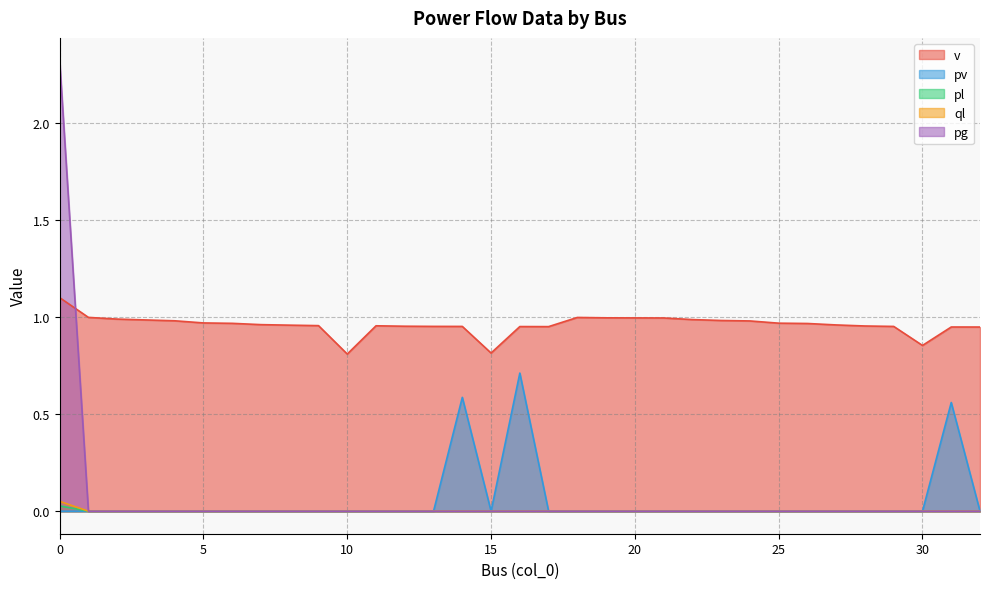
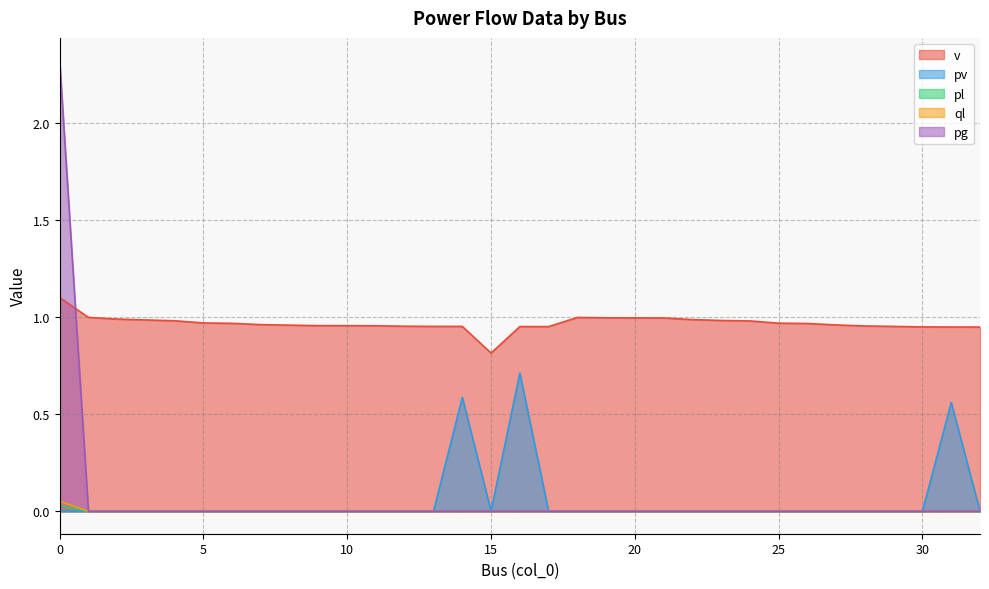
  {
    "v": {
      "0": 1.10,
      "5": 0.97,
-     "10": 0.81,
+     "10": 0.96,
      "15": 0.81,
      "20": 1.00,
      "25": 0.97,
-     "30": 0.85
+     "30": 0.95
    },
    "pv": {
      "0": 0.00
    },
    "pl": {
      "0": 0.03
    },
    "ql": {
      "0": 0.05
    },
    "pg": {
      "0": 2.32
    }
  }
